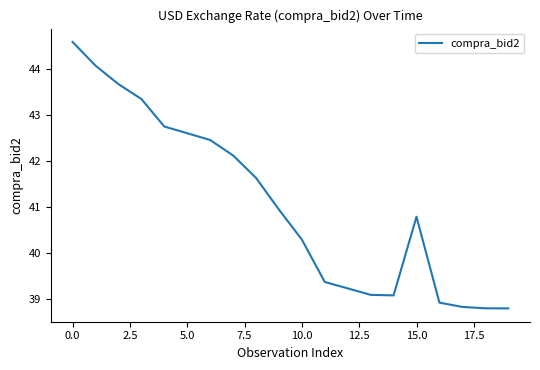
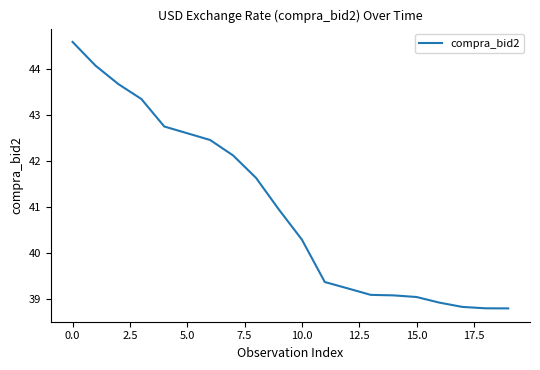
  {
    "0.0": 44.6,
    "5.0": 42.6,
    "10.0": 40.3,
-   "15.0": 40.8
+   "15.0": 39.0
  }
